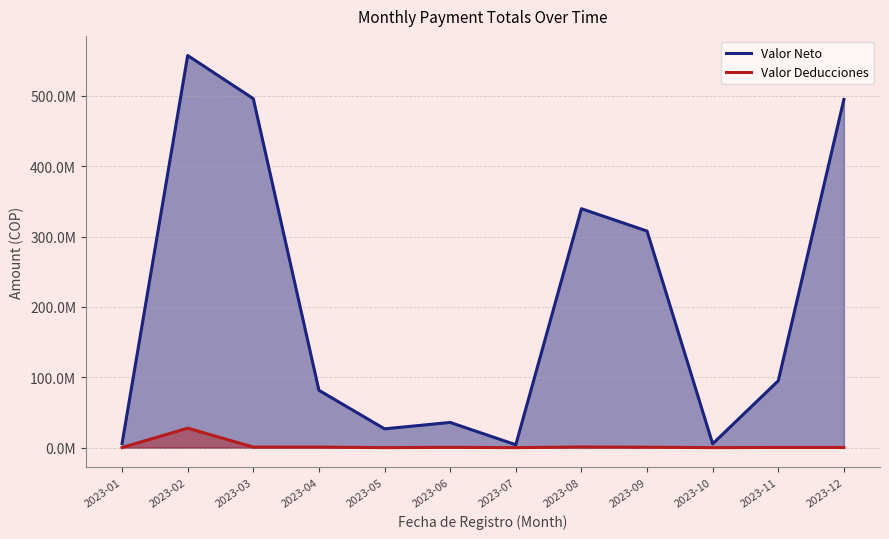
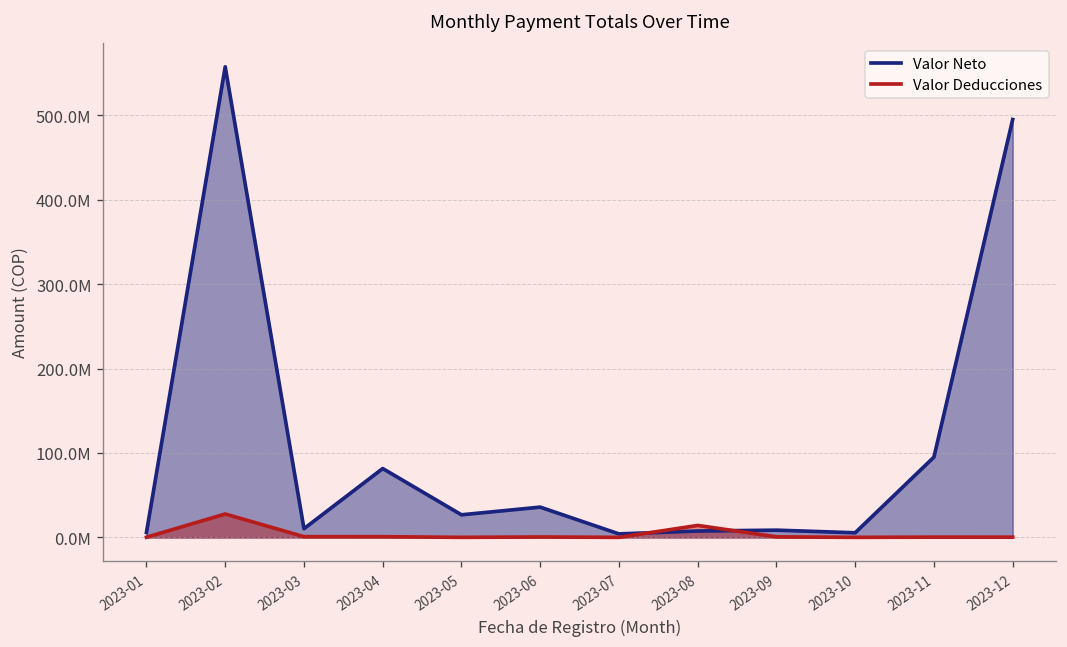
  {
    "Valor Neto": {
      "2023-01": 10000000,
      "2023-02": 560000000,
-     "2023-03": 500000000,
+     "2023-03": 10000000,
      "2023-04": 80000000,
      "2023-05": 30000000,
      "2023-06": 40000000,
      "2023-07": 0,
-     "2023-08": 340000000,
-     "2023-09": 310000000,
+     "2023-08": 10000000,
+     "2023-09": 10000000,
      "2023-10": 10000000,
      "2023-11": 100000000,
      "2023-12": 500000000
    },
    "Valor Deducciones": {
      "2023-01": 0,
      "2023-02": 30000000,
      "2023-03": 0,
      "2023-04": 0,
      "2023-05": 0,
      "2023-06": 0,
      "2023-07": 0,
-     "2023-08": 0,
+     "2023-08": 10000000,
      "2023-09": 0,
      "2023-10": 0,
      "2023-11": 0,
      "2023-12": 0
    }
  }
